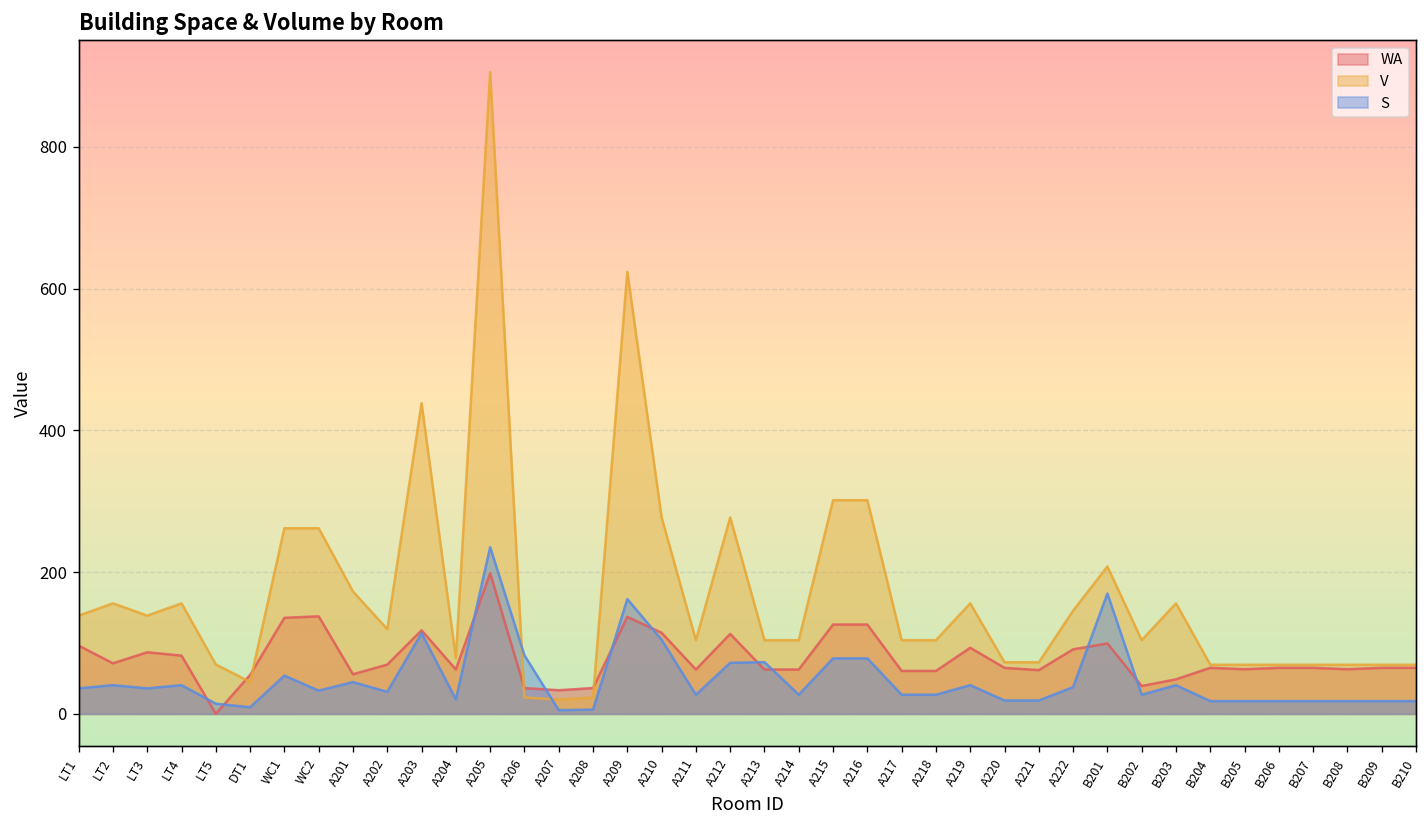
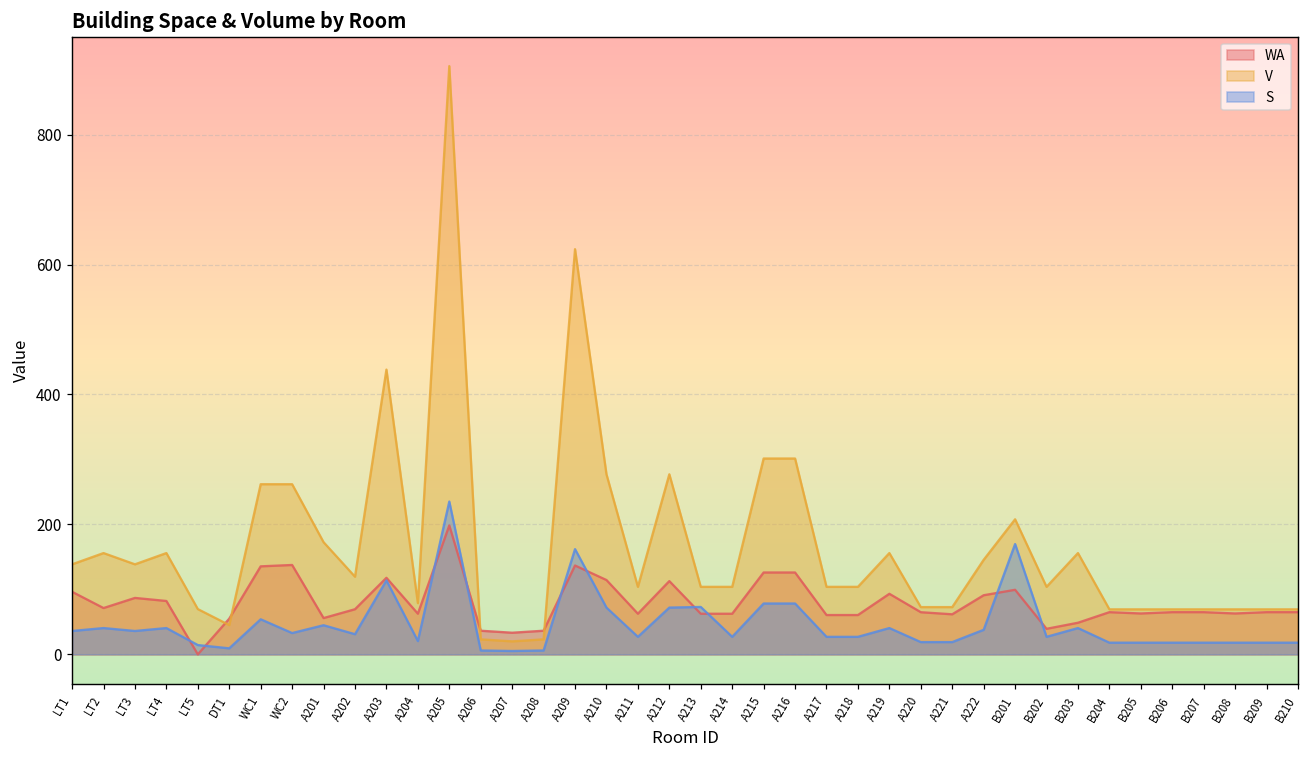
  {
    "S": {
      "LT1": 40,
      "LT2": 40,
      "LT3": 40,
      "LT4": 40,
      "LT5": 10,
      "DT1": 10,
      "WC1": 50,
      "WC2": 30,
      "A201": 40,
      "A202": 30,
      "A204": 20,
      "A205": 240,
-     "A206": 80,
+     "A206": 10,
      "A207": 10,
      "A208": 10,
      "A209": 160,
-     "A210": 100,
+     "A210": 70,
      "A211": 30,
      "A212": 70,
      "A213": 70,
      "A214": 30,
      "A215": 80,
      "A216": 80,
      "A217": 30,
      "A218": 30,
      "A219": 40,
      "A220": 20,
      "A221": 20,
      "A222": 40,
      "B201": 170,
      "B202": 30,
      "B203": 40,
      "B204": 20,
      "B205": 20,
      "B206": 20,
      "B207": 20,
      "B208": 20,
      "B209": 20,
      "B210": 20
    }
  }
